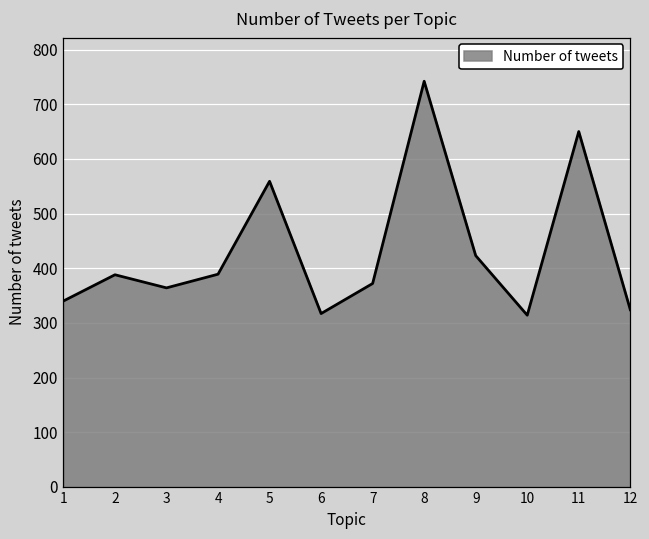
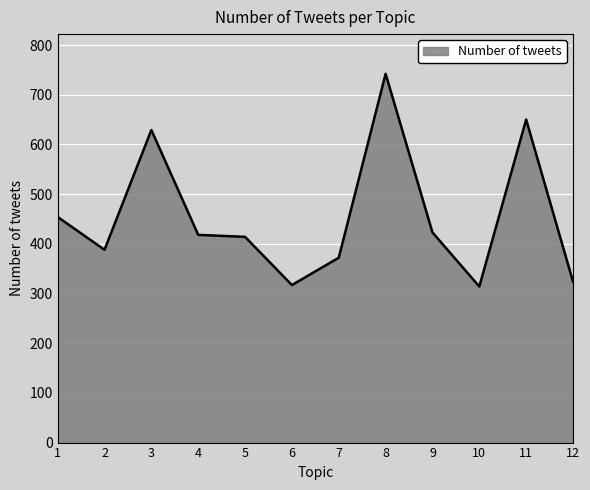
  {
-   "1": 340,
+   "1": 450,
    "2": 390,
-   "3": 360,
-   "4": 390,
-   "5": 560,
+   "3": 630,
+   "4": 420,
+   "5": 410,
    "6": 320,
    "7": 370,
    "8": 740,
    "9": 420,
    "10": 310,
    "11": 650,
    "12": 320
  }
